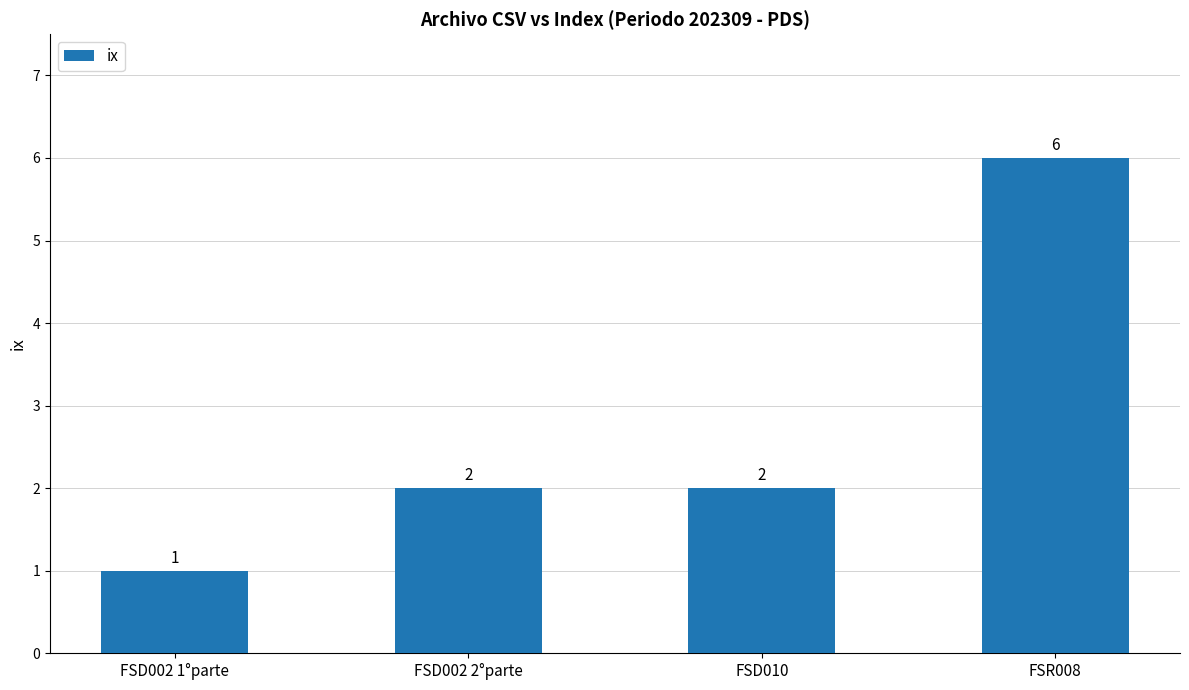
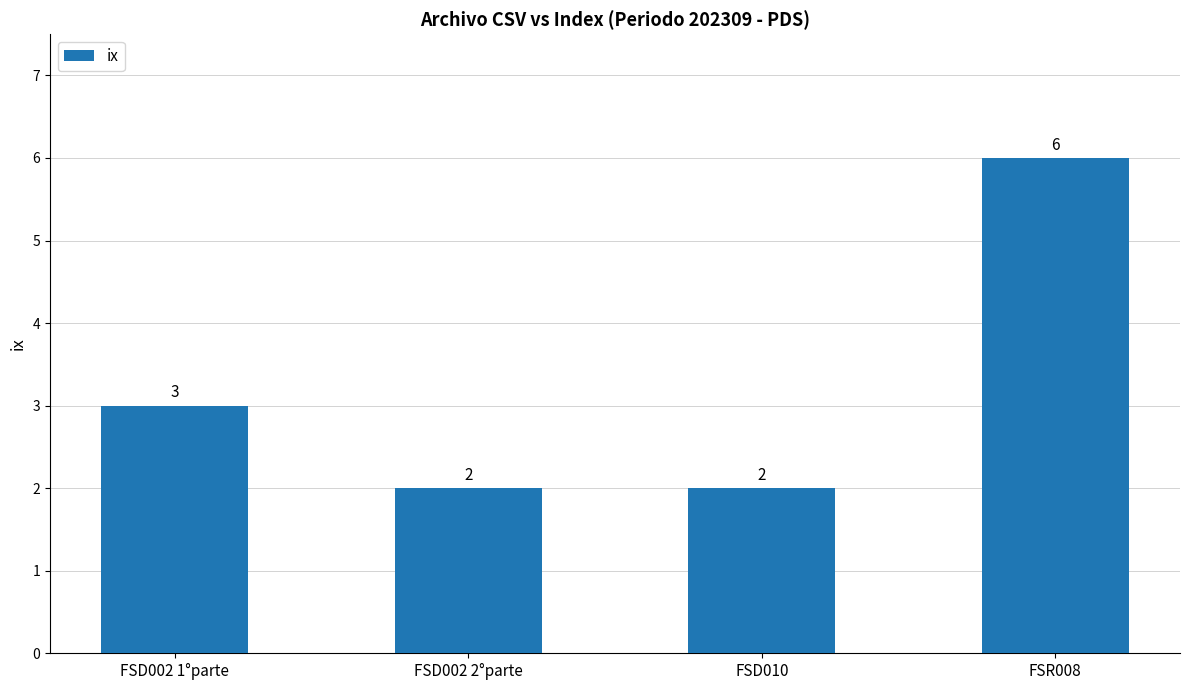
  {
-   "FSD002 1°parte": 1,
+   "FSD002 1°parte": 3,
    "FSD002 2°parte": 2,
    "FSD010": 2,
    "FSR008": 6
  }
